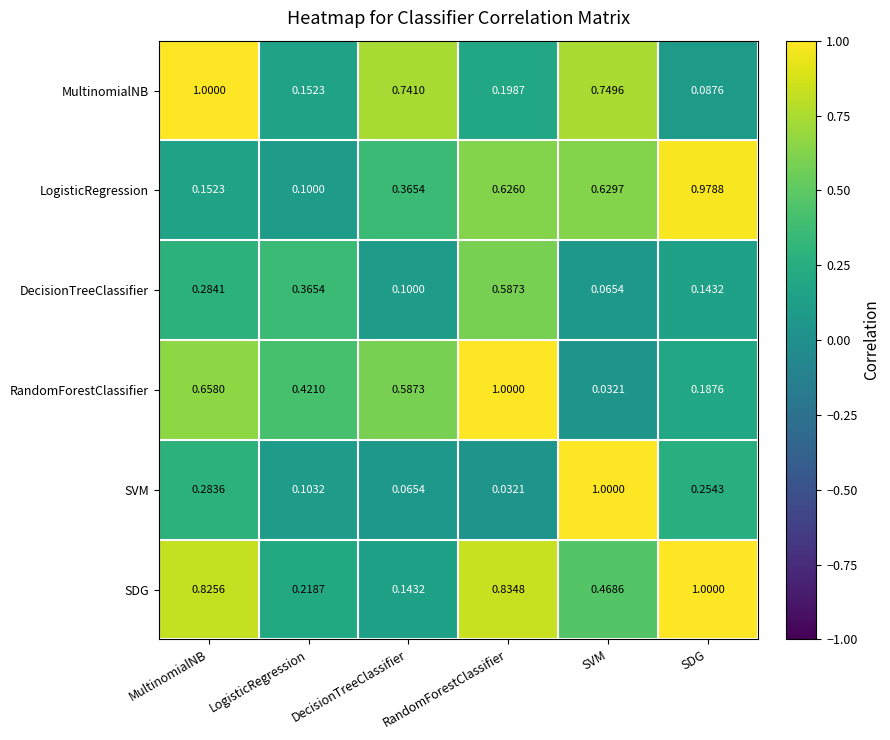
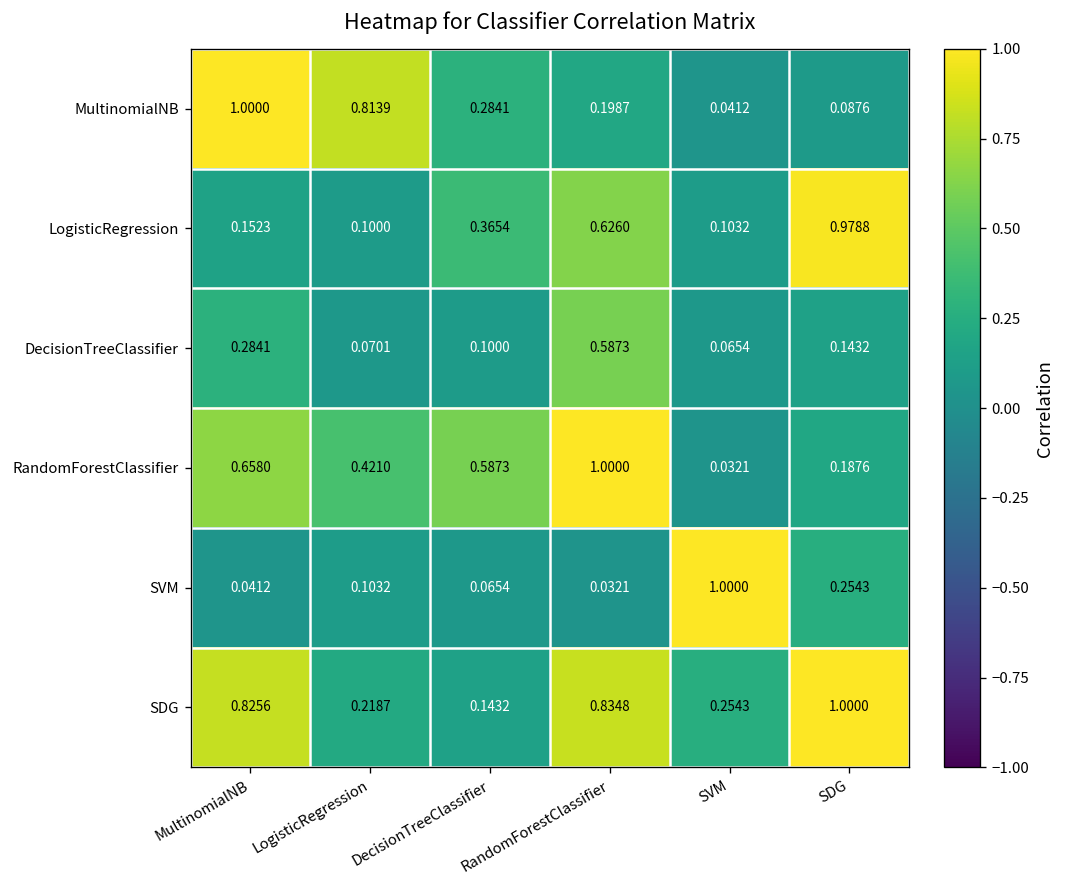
  {
    "MultinomialNB": {
      "MultinomialNB": 1.0000,
-     "LogisticRegression": 0.1523,
-     "DecisionTreeClassifier": 0.7410,
+     "LogisticRegression": 0.8139,
+     "DecisionTreeClassifier": 0.2841,
      "RandomForestClassifier": 0.1987,
-     "SVM": 0.7496,
+     "SVM": 0.0412,
      "SDG": 0.0876
    },
    "LogisticRegression": {
      "MultinomialNB": 0.1523,
      "LogisticRegression": 0.1000,
      "DecisionTreeClassifier": 0.3654,
      "RandomForestClassifier": 0.6260,
-     "SVM": 0.6297,
+     "SVM": 0.1032,
      "SDG": 0.9788
    },
    "DecisionTreeClassifier": {
      "MultinomialNB": 0.2841,
-     "LogisticRegression": 0.3654,
+     "LogisticRegression": 0.0701,
      "DecisionTreeClassifier": 0.1000,
      "RandomForestClassifier": 0.5873,
      "SVM": 0.0654,
      "SDG": 0.1432
    },
    "RandomForestClassifier": {
      "MultinomialNB": 0.6580,
      "LogisticRegression": 0.4210,
      "DecisionTreeClassifier": 0.5873,
      "RandomForestClassifier": 1.0000,
      "SVM": 0.0321,
      "SDG": 0.1876
    },
    "SVM": {
-     "MultinomialNB": 0.2836,
+     "MultinomialNB": 0.0412,
      "LogisticRegression": 0.1032,
      "DecisionTreeClassifier": 0.0654,
      "RandomForestClassifier": 0.0321,
      "SVM": 1.0000,
      "SDG": 0.2543
    },
    "SDG": {
      "MultinomialNB": 0.8256,
      "LogisticRegression": 0.2187,
      "DecisionTreeClassifier": 0.1432,
      "RandomForestClassifier": 0.8348,
-     "SVM": 0.4686,
+     "SVM": 0.2543,
      "SDG": 1.0000
    }
  }
